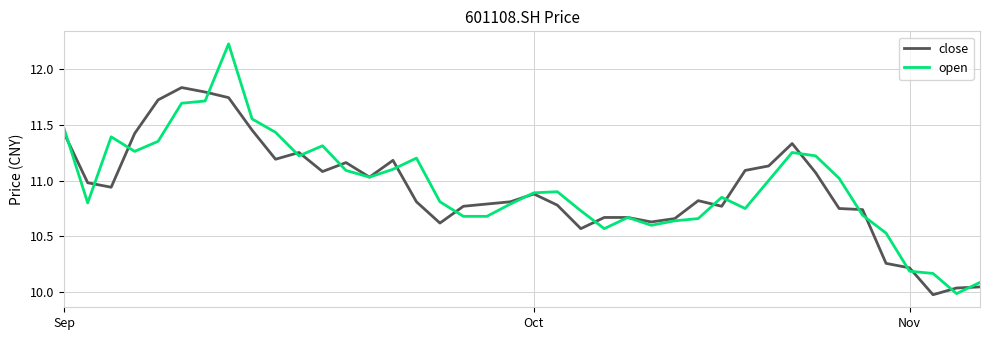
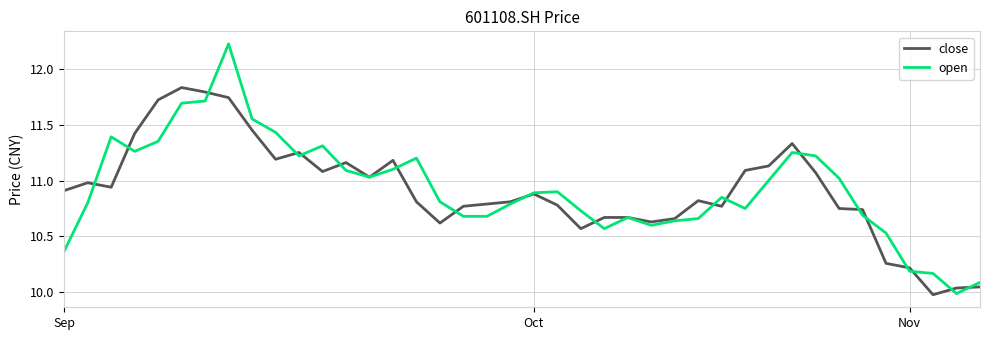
  {
    "close": {
-     "Sep": 11.42,
+     "Sep": 10.91,
      "Nov": 10.22
    },
    "open": {
-     "Sep": 11.46,
+     "Sep": 10.37,
      "Nov": 10.19
    }
  }
